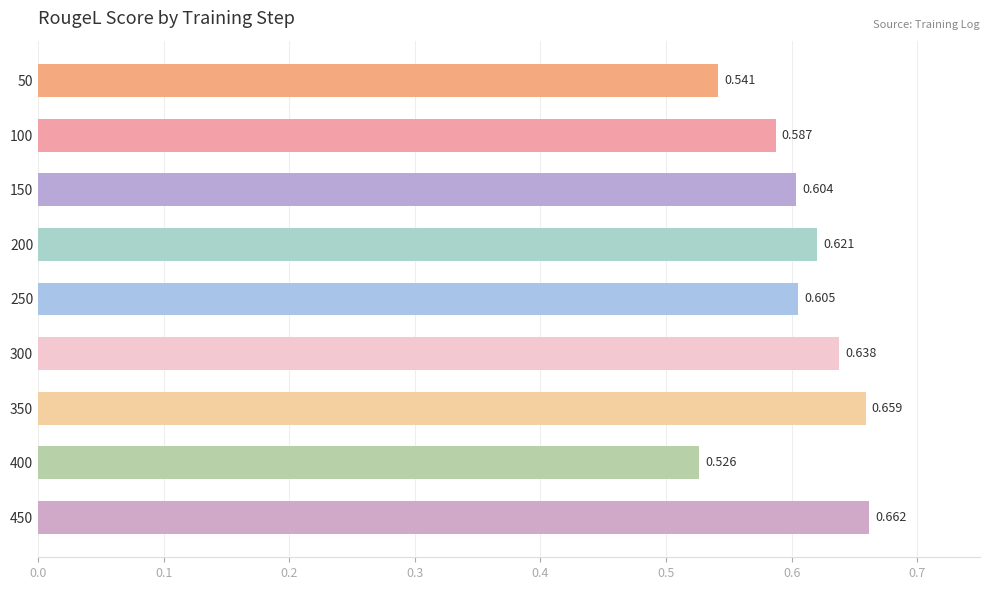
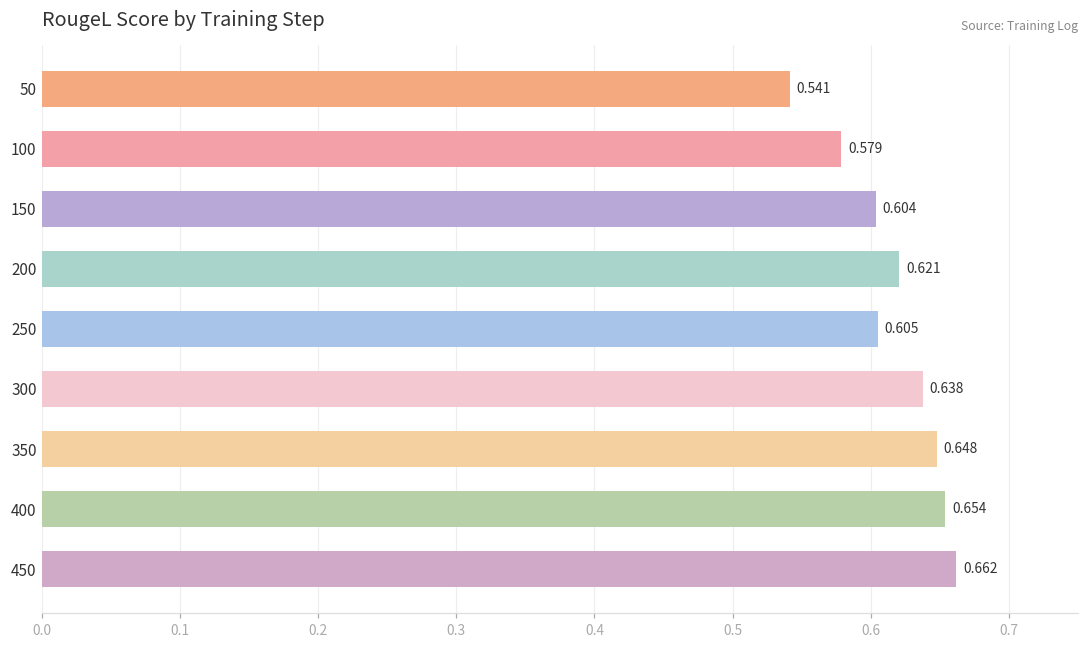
  {
    "50": 0.541,
-   "100": 0.587,
+   "100": 0.579,
    "150": 0.604,
    "200": 0.621,
    "250": 0.605,
    "300": 0.638,
-   "350": 0.659,
-   "400": 0.526,
+   "350": 0.648,
+   "400": 0.654,
    "450": 0.662
  }
